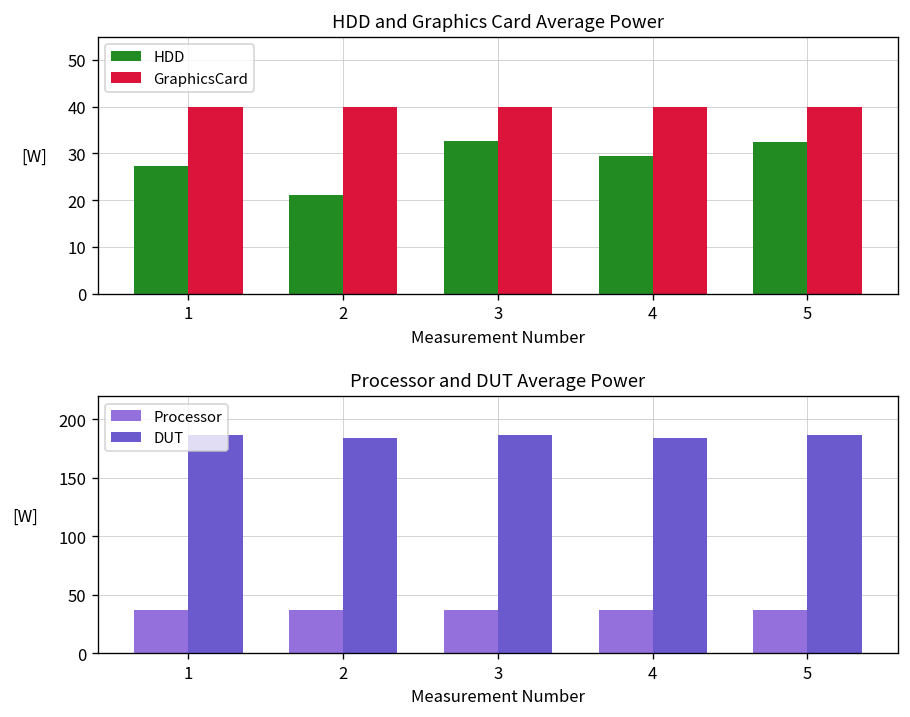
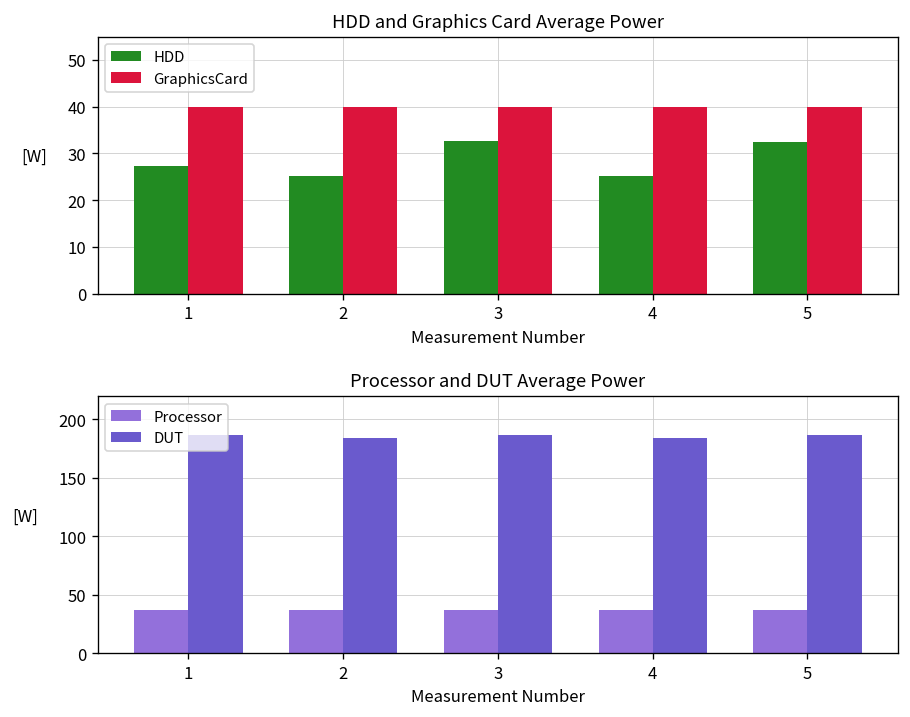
  {
    "HDD and Graphics Card Average Power": {
      "HDD": {
        "1": 27,
-       "2": 21,
+       "2": 25,
        "3": 33,
-       "4": 29,
+       "4": 25,
        "5": 33
      },
      "GraphicsCard": {
        "1": 40,
        "2": 40,
        "3": 40,
        "4": 40,
        "5": 40
      }
    }
  }
